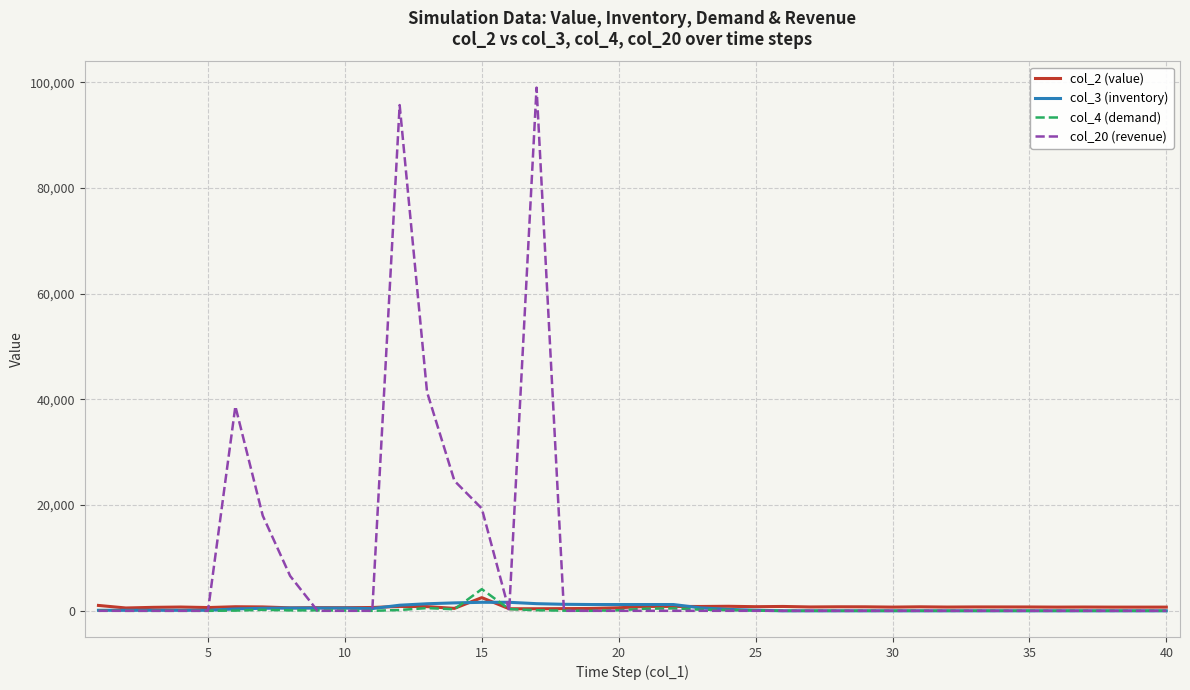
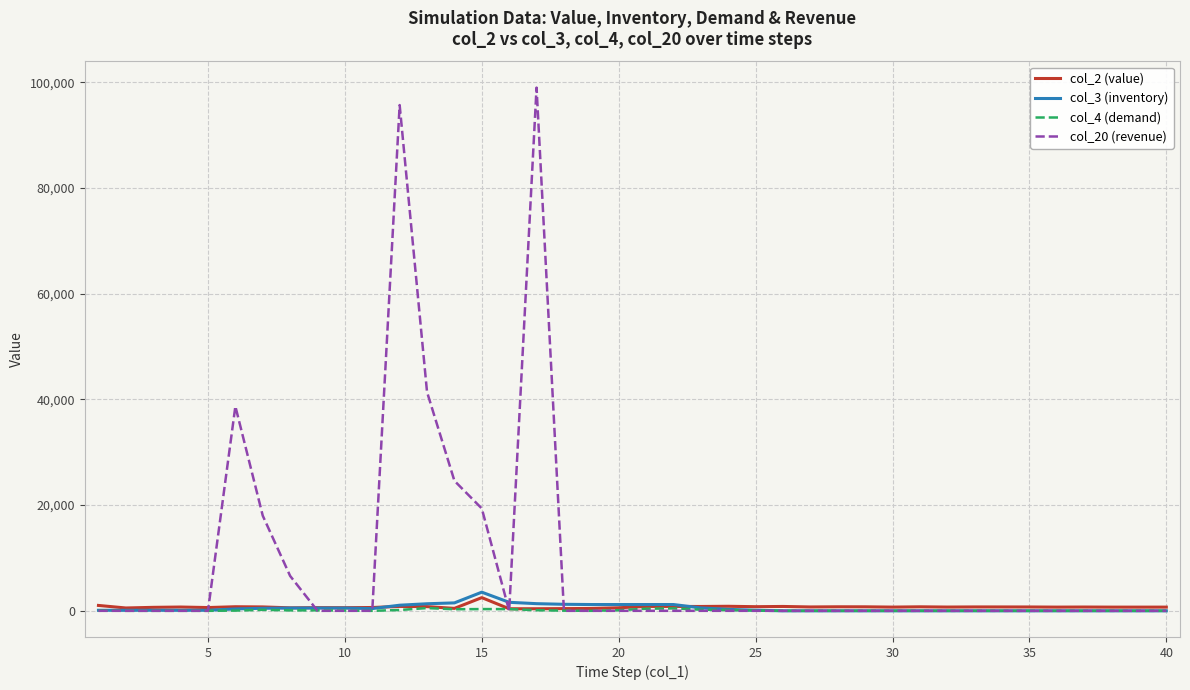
  {
    "col_2 (value)": {
      "5": "1,000",
      "15": "2,000",
      "25": "1,000",
      "30": "1,000",
      "35": "1,000",
      "40": "1,000"
    },
    "col_3 (inventory)": {
-     "15": "2,000",
+     "15": "4,000",
      "20": "1,000"
    },
    "col_4 (demand)": {
-     "15": "4,000"
+     "15": "0"
    },
    "col_20 (revenue)": {
      "15": "19,000"
    }
  }
